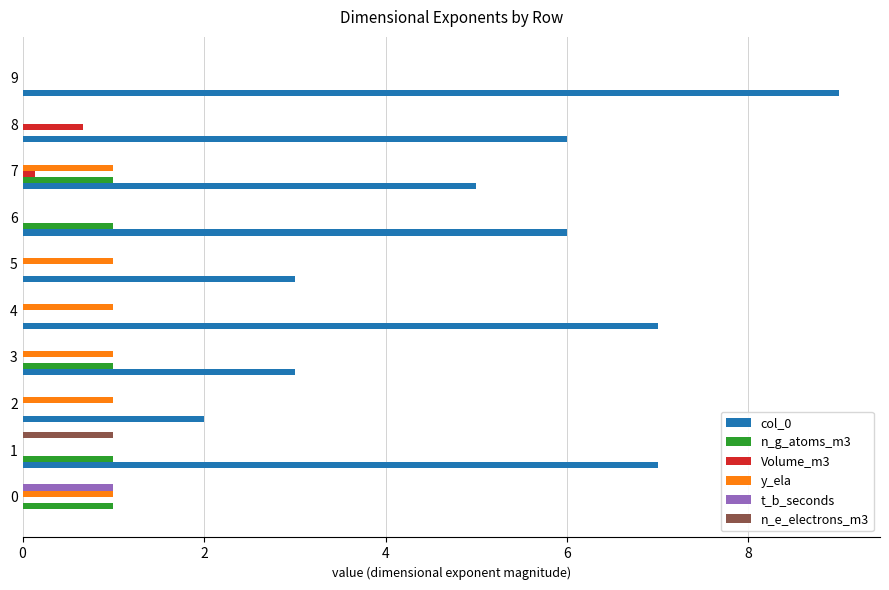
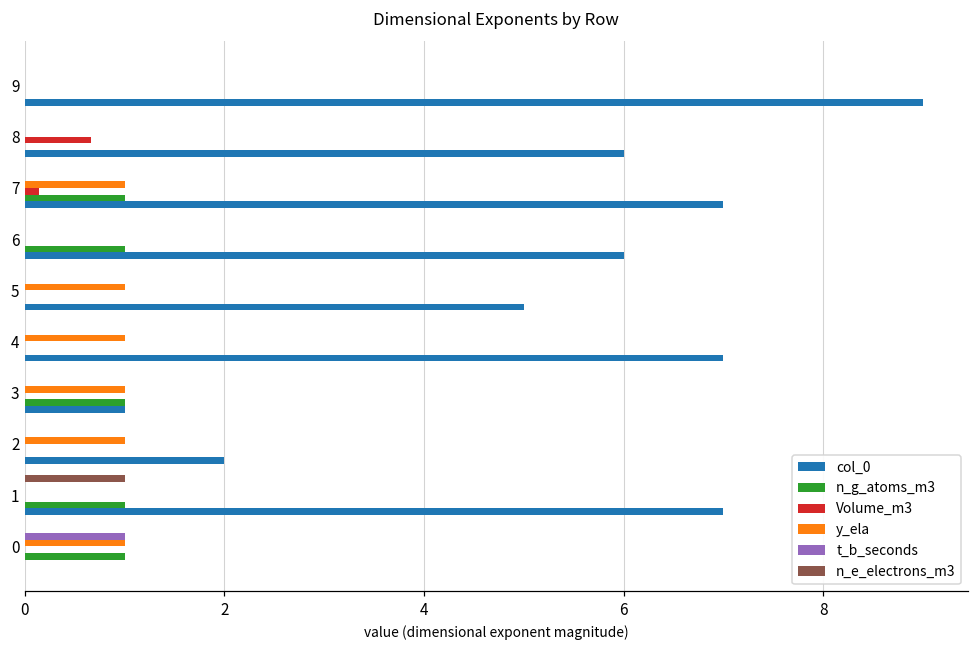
  {
    "col_0": {
      "9": 9,
      "8": 6,
-     "7": 5,
+     "7": 7,
      "6": 6,
-     "5": 3,
+     "5": 5,
      "4": 7,
-     "3": 3,
+     "3": 1,
      "2": 2,
      "1": 7,
      "0": 0
    },
    "n_g_atoms_m3": {
      "9": 0,
      "8": 0,
      "7": 1,
      "6": 1,
      "5": 0,
      "4": 0,
      "3": 1,
      "2": 0,
      "1": 1,
      "0": 1
    },
    "Volume_m3": {
      "9": 0,
      "8": 0.7,
      "7": 0.1,
      "6": 0,
      "5": 0,
      "4": 0,
      "3": 0,
      "2": 0,
      "1": 0,
      "0": 0
    },
    "y_ela": {
      "9": 0,
      "8": 0,
      "7": 1,
      "6": 0,
      "5": 1,
      "4": 1,
      "3": 1,
      "2": 1,
      "1": 0,
      "0": 1
    },
    "t_b_seconds": {
      "9": 0,
      "8": 0,
      "7": 0,
      "6": 0,
      "5": 0,
      "4": 0,
      "3": 0,
      "2": 0,
      "1": 0,
      "0": 1
    },
    "n_e_electrons_m3": {
      "9": 0,
      "8": 0,
      "7": 0,
      "6": 0,
      "5": 0,
      "4": 0,
      "3": 0,
      "2": 0,
      "1": 1,
      "0": 0
    }
  }
